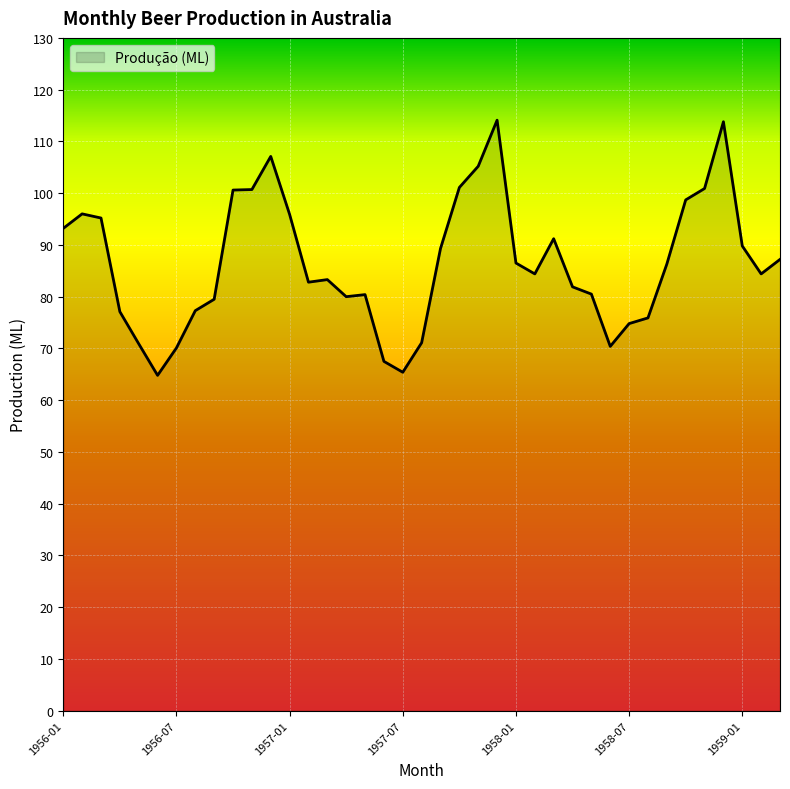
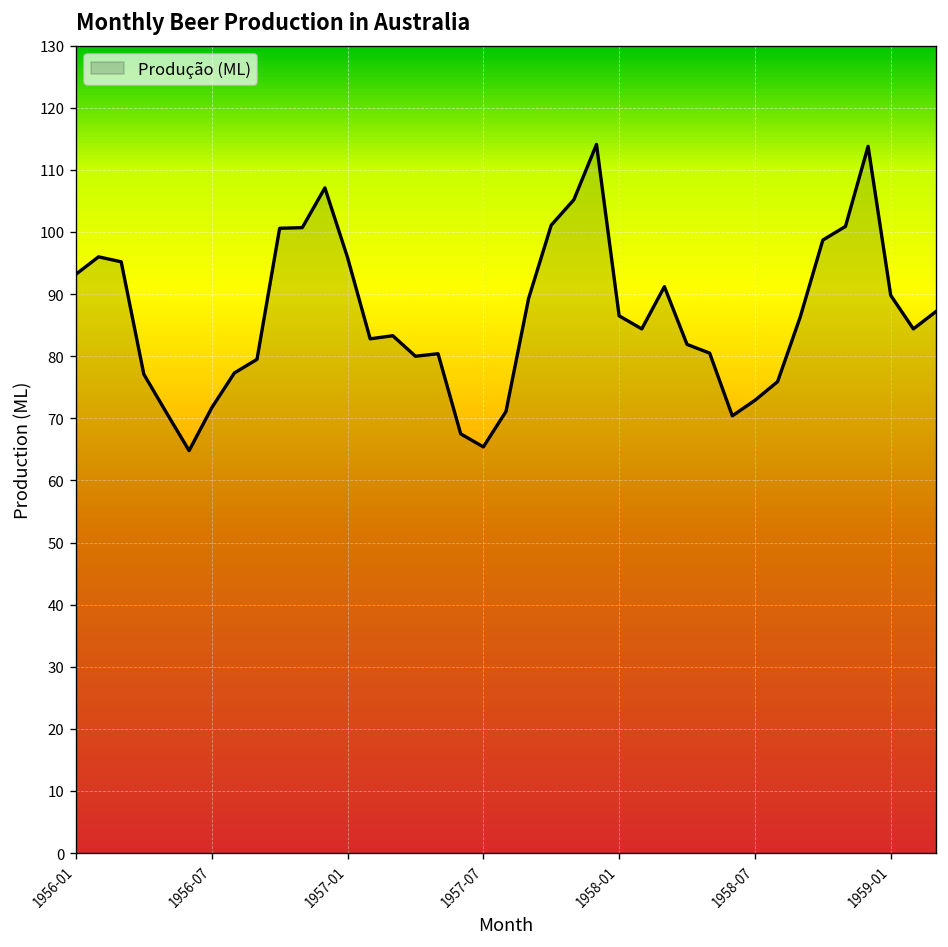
  {
    "1956-01": 93,
-   "1956-07": 70,
+   "1956-07": 72,
    "1957-01": 96,
    "1957-07": 65,
    "1958-01": 87,
-   "1958-07": 75,
+   "1958-07": 73,
    "1959-01": 90
  }
